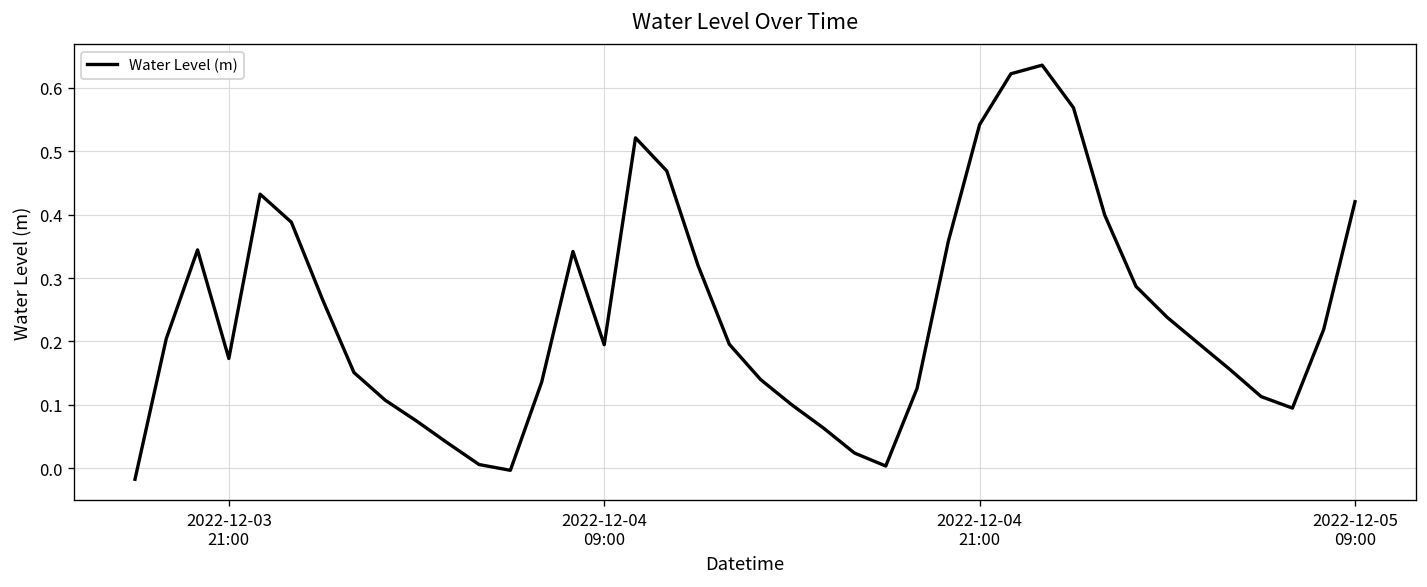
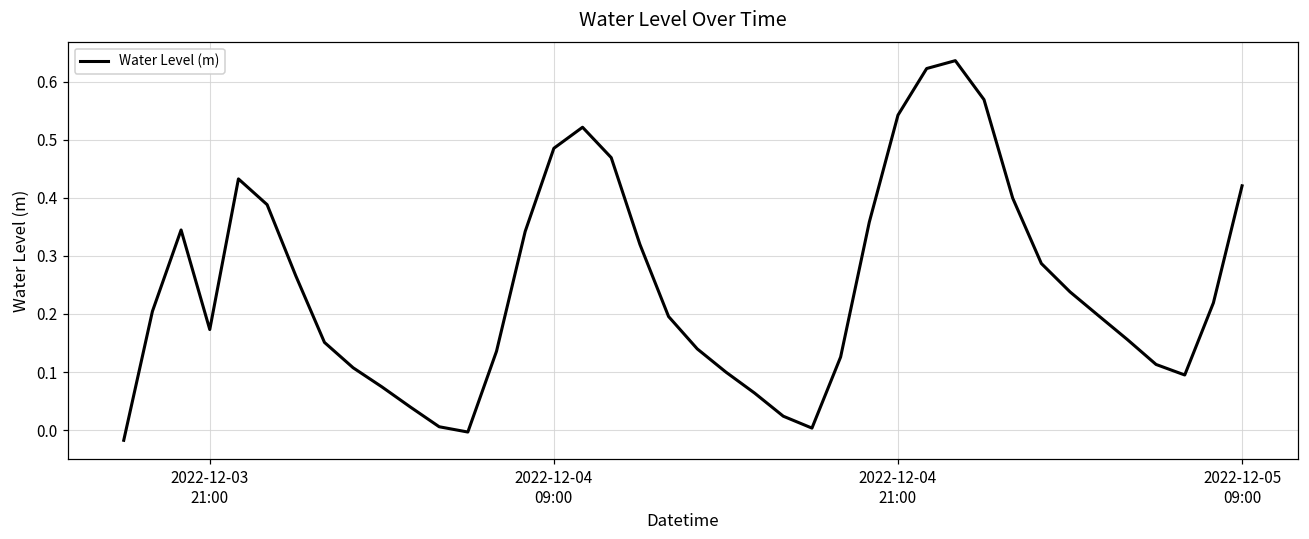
  {
    "2022-12-03 21:00": 0.17,
-   "2022-12-04 09:00": 0.19,
+   "2022-12-04 09:00": 0.49,
    "2022-12-04 21:00": 0.54,
    "2022-12-05 09:00": 0.42
  }
